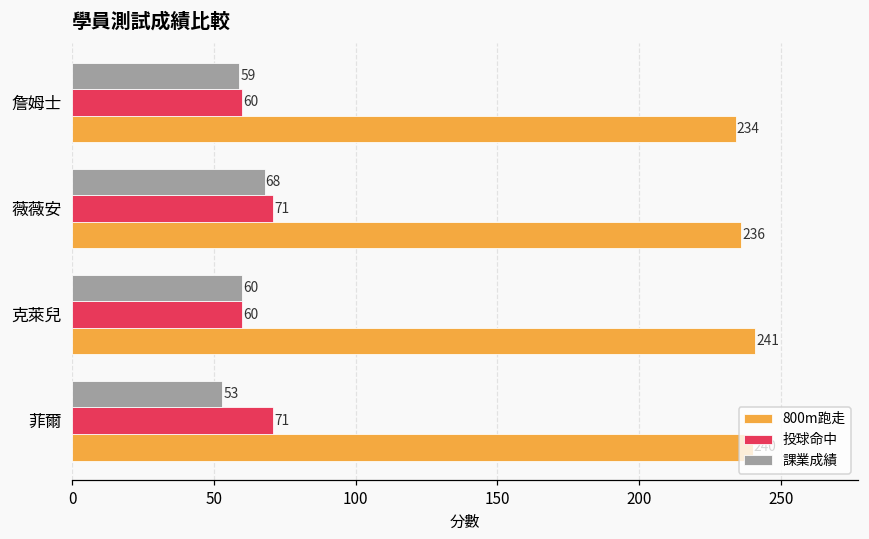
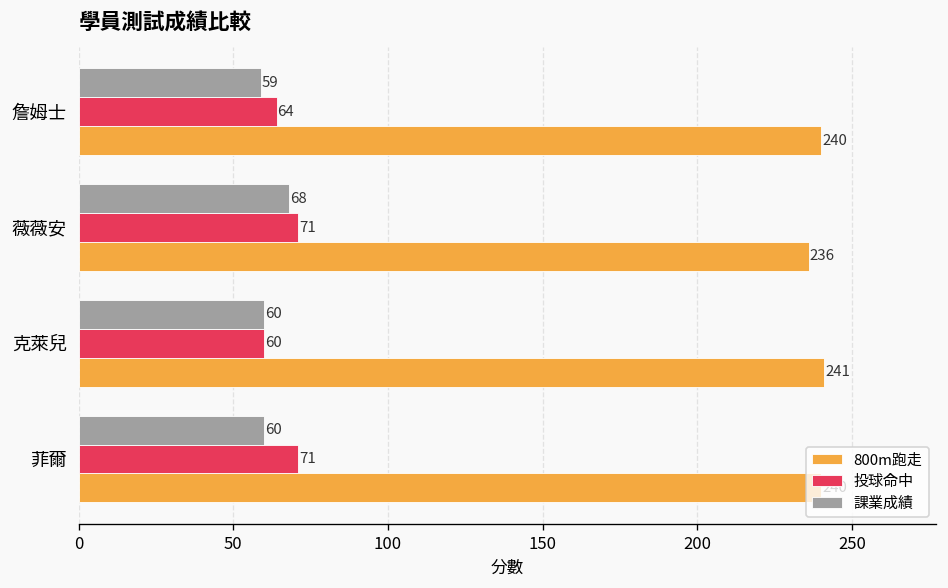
  {
    "800m跑走": {
-     "詹姆士": 234,
+     "詹姆士": 240,
      "薇薇安": 236,
      "克萊兒": 241
    },
    "投球命中": {
-     "詹姆士": 60,
+     "詹姆士": 64,
      "薇薇安": 71,
      "克萊兒": 60,
      "菲爾": 71
    },
    "課業成績": {
      "詹姆士": 59,
      "薇薇安": 68,
      "克萊兒": 60,
-     "菲爾": 53
+     "菲爾": 60
    }
  }
